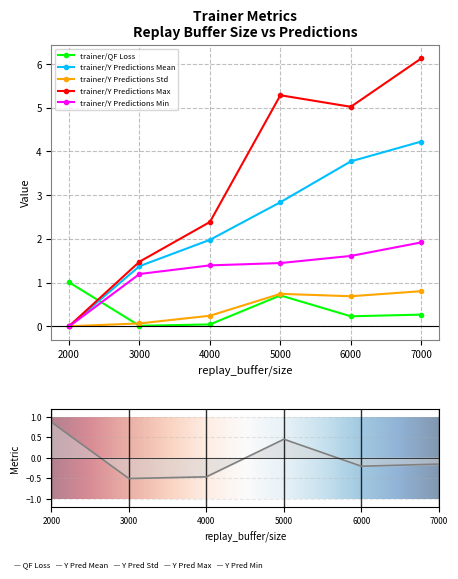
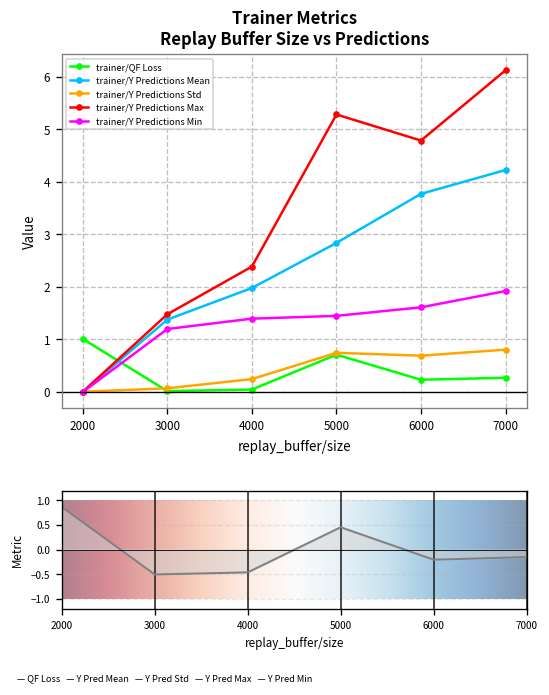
  {
    "Trainer Metrics Replay Buffer Size vs Predictions": {
      "trainer/QF Loss": {
        "2000": 1.0,
        "4000": 0.0,
        "6000": 0.2,
        "7000": 0.3
      },
      "trainer/Y Predictions Mean": {
        "3000": 1.4,
        "4000": 2.0,
        "5000": 2.8,
        "6000": 3.8,
        "7000": 4.2
      },
      "trainer/Y Predictions Std": {
        "4000": 0.2,
        "6000": 0.7,
        "7000": 0.8
      },
      "trainer/Y Predictions Max": {
        "3000": 1.5,
        "4000": 2.4,
        "5000": 5.3,
-       "6000": 5.0,
+       "6000": 4.8,
        "7000": 6.1
      },
      "trainer/Y Predictions Min": {
        "3000": 1.2,
        "4000": 1.4,
        "5000": 1.4,
        "6000": 1.6,
        "7000": 1.9
      }
    }
  }
